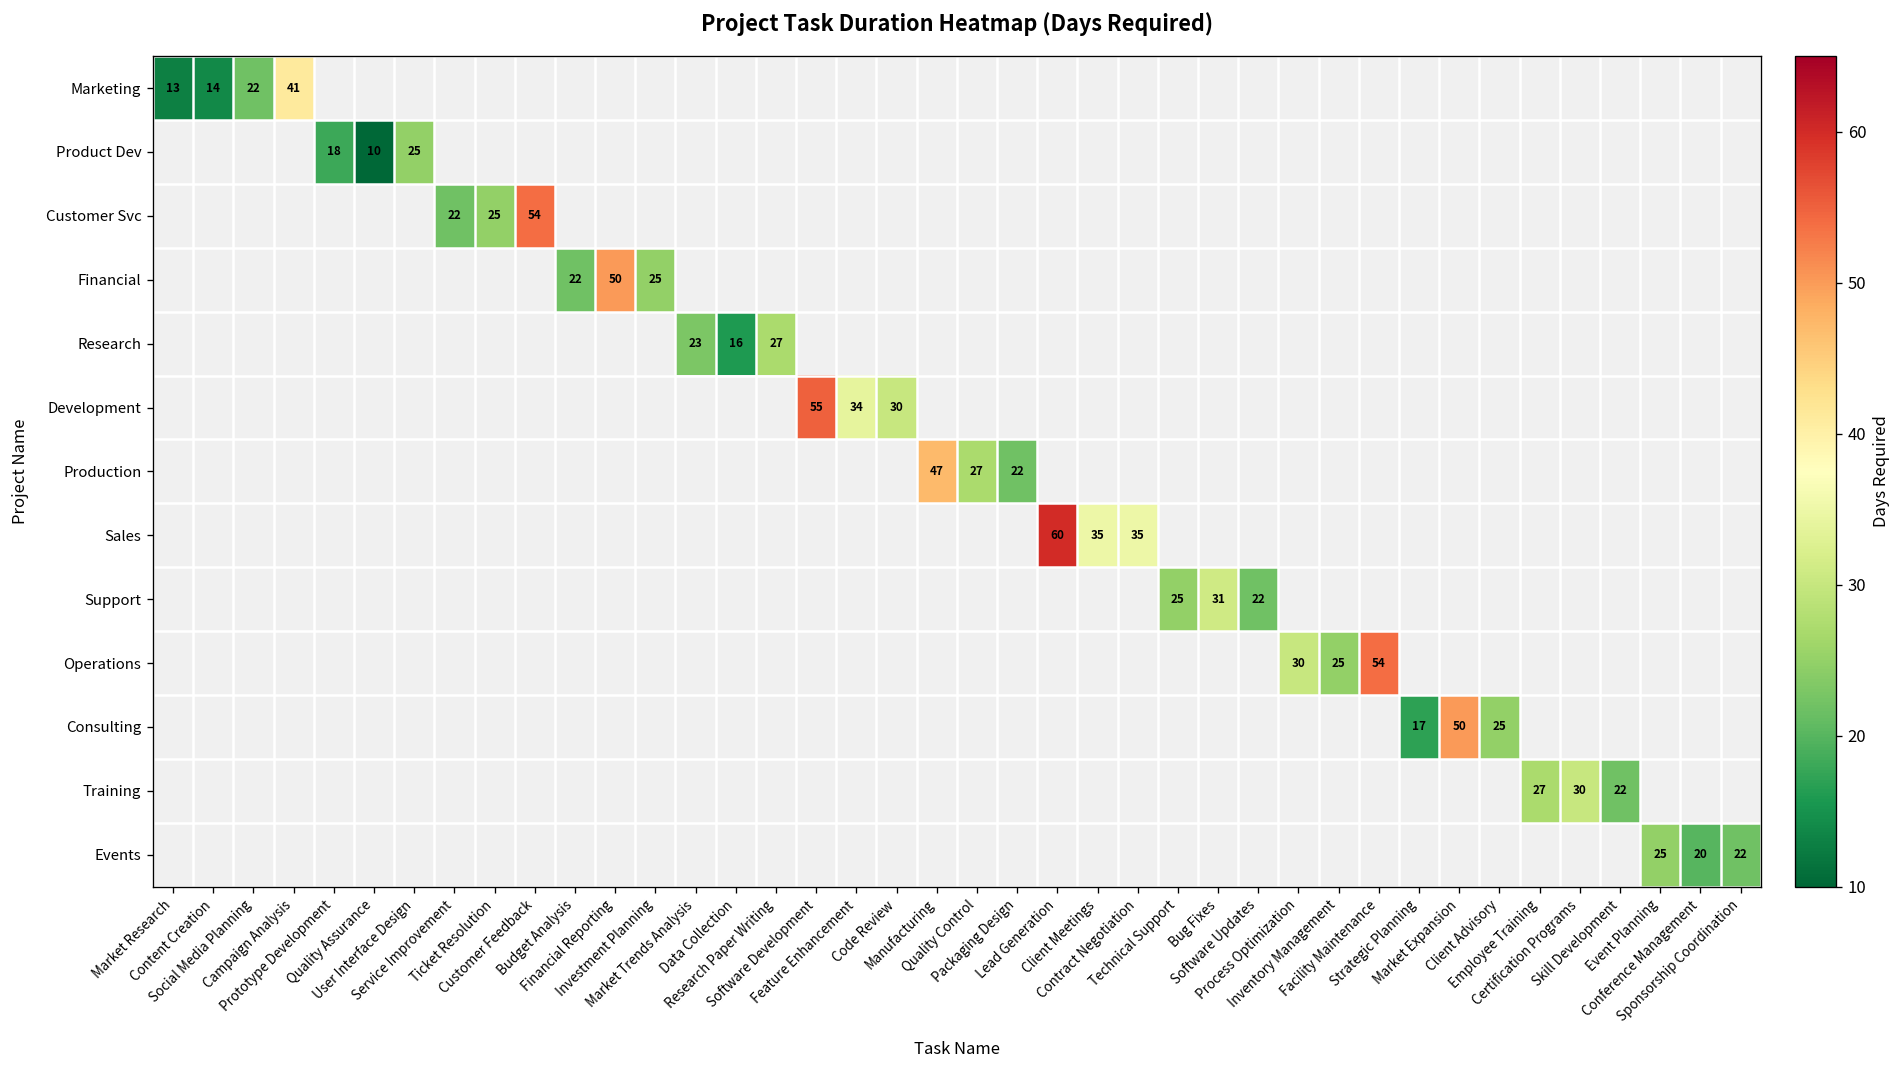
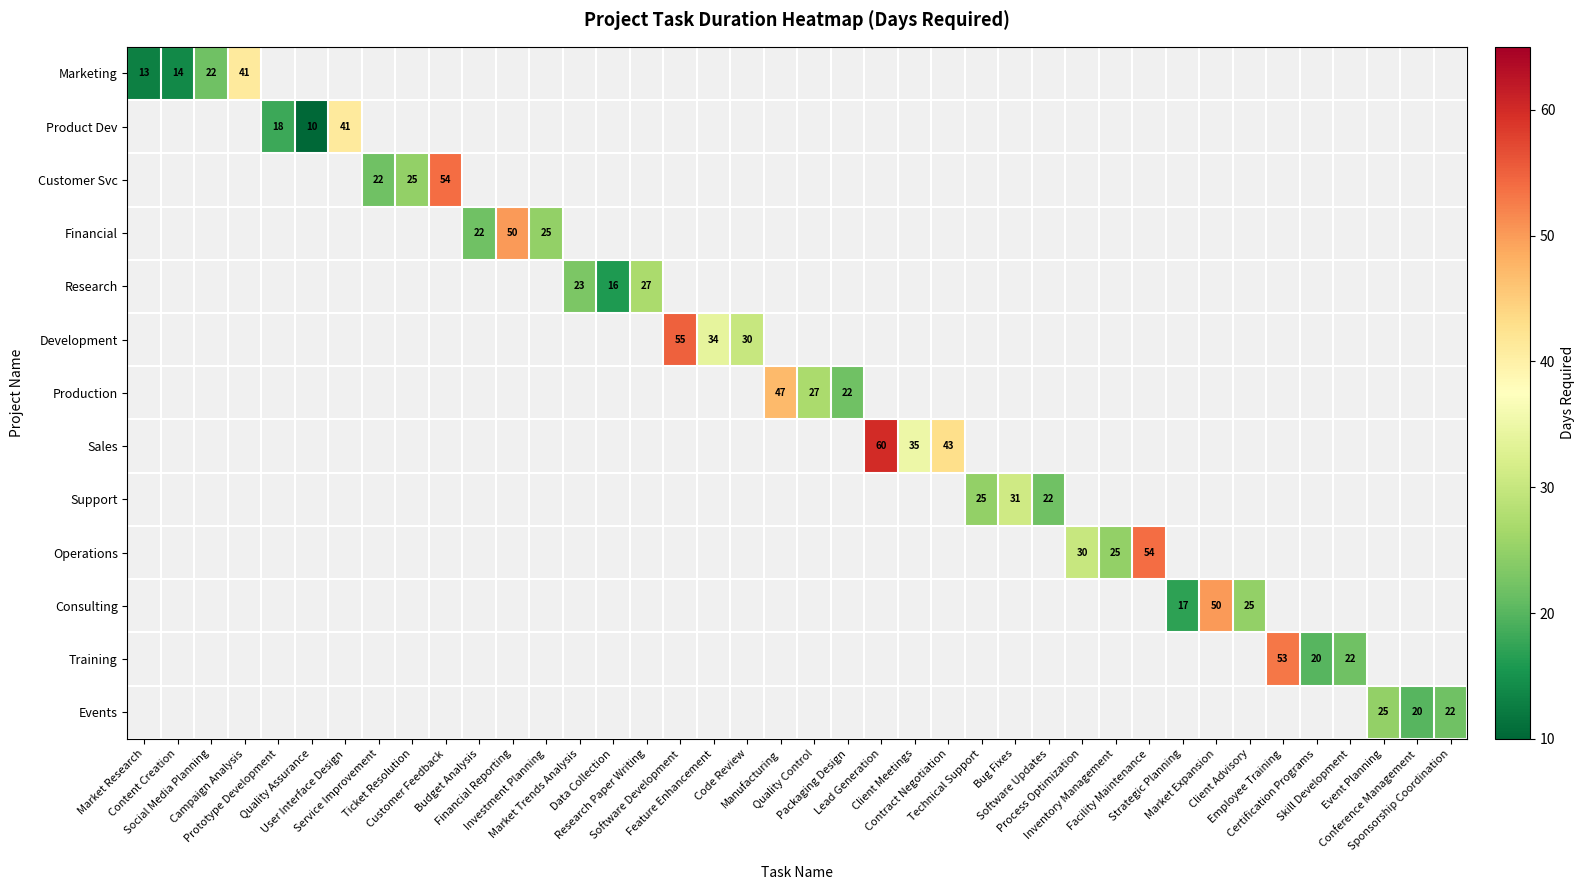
  {
    "Marketing": {
      "Market Research": 13,
      "Content Creation": 14,
      "Social Media Planning": 22,
      "Campaign Analysis": 41
    },
    "Product Dev": {
      "Prototype Development": 18,
      "Quality Assurance": 10,
-     "User Interface Design": 25
+     "User Interface Design": 41
    },
    "Customer Svc": {
      "Service Improvement": 22,
      "Ticket Resolution": 25,
      "Customer Feedback": 54
    },
    "Financial": {
      "Budget Analysis": 22,
      "Financial Reporting": 50,
      "Investment Planning": 25
    },
    "Research": {
      "Market Trends Analysis": 23,
      "Data Collection": 16,
      "Research Paper Writing": 27
    },
    "Development": {
      "Software Development": 55,
      "Feature Enhancement": 34,
      "Code Review": 30
    },
    "Production": {
      "Manufacturing": 47,
      "Quality Control": 27,
      "Packaging Design": 22
    },
    "Sales": {
      "Lead Generation": 60,
      "Client Meetings": 35,
-     "Contract Negotiation": 35
+     "Contract Negotiation": 43
    },
    "Support": {
      "Technical Support": 25,
      "Bug Fixes": 31,
      "Software Updates": 22
    },
    "Operations": {
      "Process Optimization": 30,
      "Inventory Management": 25,
      "Facility Maintenance": 54
    },
    "Consulting": {
      "Strategic Planning": 17,
      "Market Expansion": 50,
      "Client Advisory": 25
    },
    "Training": {
-     "Employee Training": 27,
-     "Certification Programs": 30,
+     "Employee Training": 53,
+     "Certification Programs": 20,
      "Skill Development": 22
    },
    "Events": {
      "Event Planning": 25,
      "Conference Management": 20,
      "Sponsorship Coordination": 22
    }
  }
